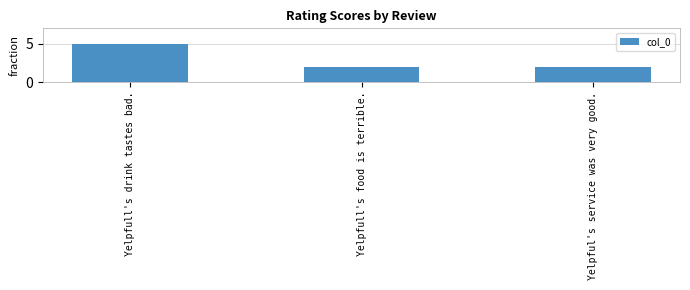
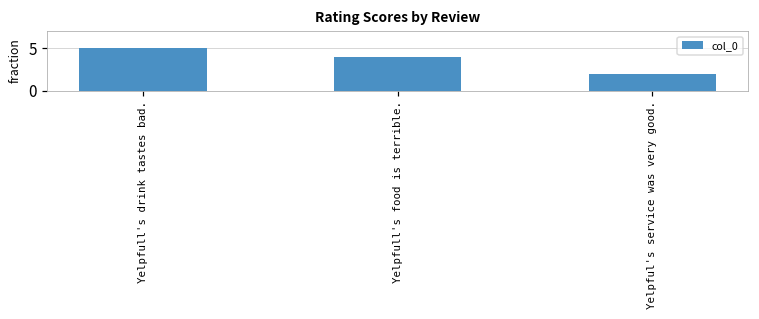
  {
    "Yelpfull's drink tastes bad.": 5,
-   "Yelpfull's food is terrible.": 2,
+   "Yelpfull's food is terrible.": 4,
    "Yelpful's service was very good.": 2
  }
